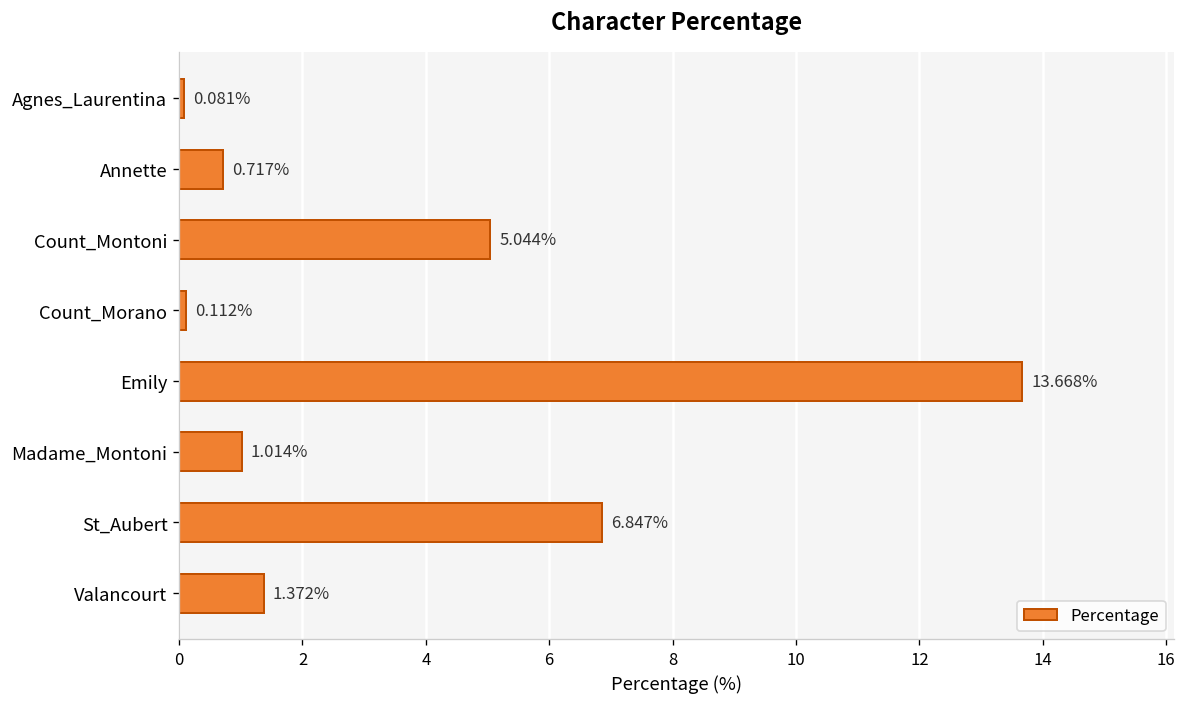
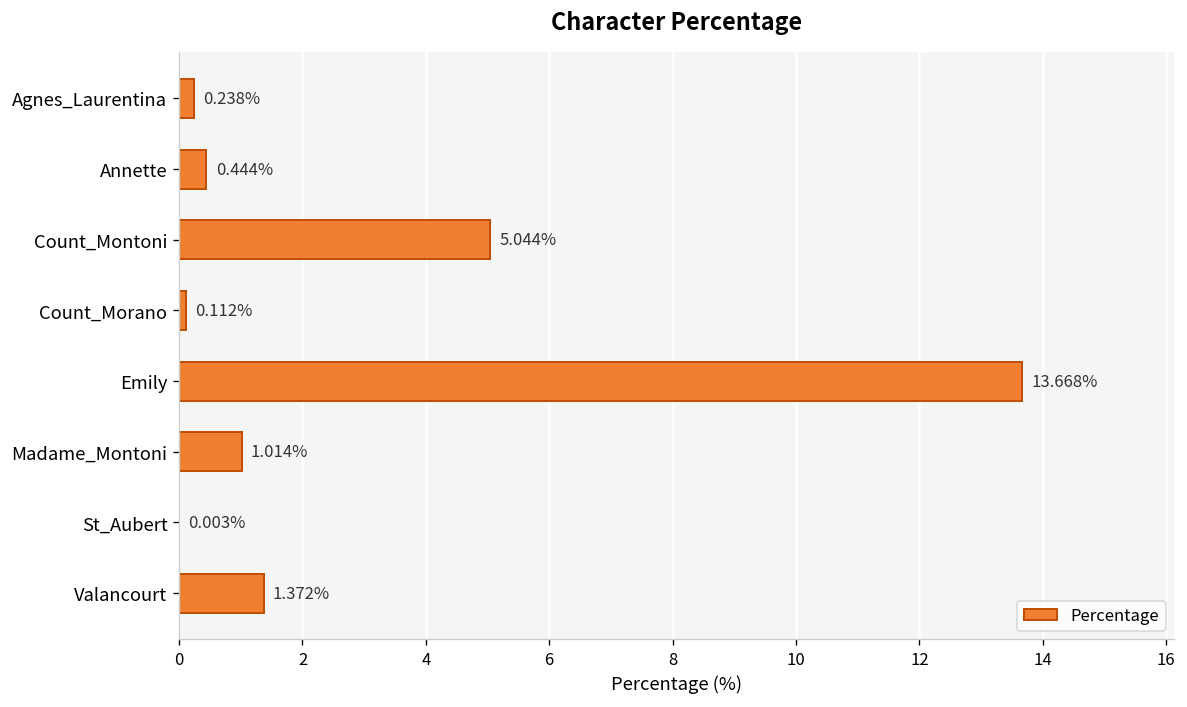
  {
-   "Agnes_Laurentina": "0.081%",
-   "Annette": "0.717%",
+   "Agnes_Laurentina": "0.238%",
+   "Annette": "0.444%",
    "Count_Montoni": "5.044%",
    "Count_Morano": "0.112%",
    "Emily": "13.668%",
    "Madame_Montoni": "1.014%",
-   "St_Aubert": "6.847%",
+   "St_Aubert": "0.003%",
    "Valancourt": "1.372%"
  }
